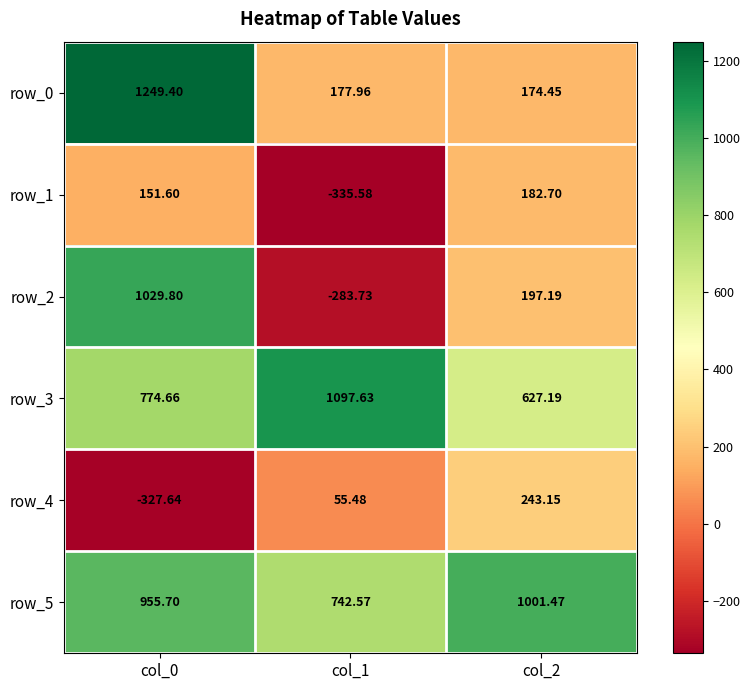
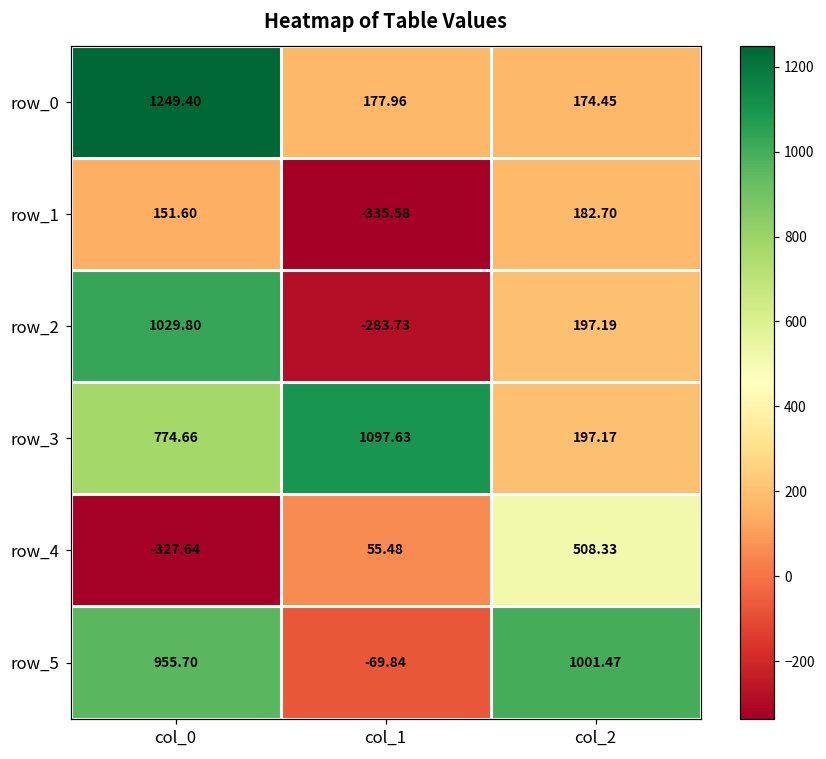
  {
    "row_0": {
      "col_0": 1249.40,
      "col_1": 177.96,
      "col_2": 174.45
    },
    "row_1": {
      "col_0": 151.60,
      "col_1": -335.58,
      "col_2": 182.70
    },
    "row_2": {
      "col_0": 1029.80,
      "col_1": -283.73,
      "col_2": 197.19
    },
    "row_3": {
      "col_0": 774.66,
      "col_1": 1097.63,
-     "col_2": 627.19
+     "col_2": 197.17
    },
    "row_4": {
      "col_0": -327.64,
      "col_1": 55.48,
-     "col_2": 243.15
+     "col_2": 508.33
    },
    "row_5": {
      "col_0": 955.70,
-     "col_1": 742.57,
+     "col_1": -69.84,
      "col_2": 1001.47
    }
  }
